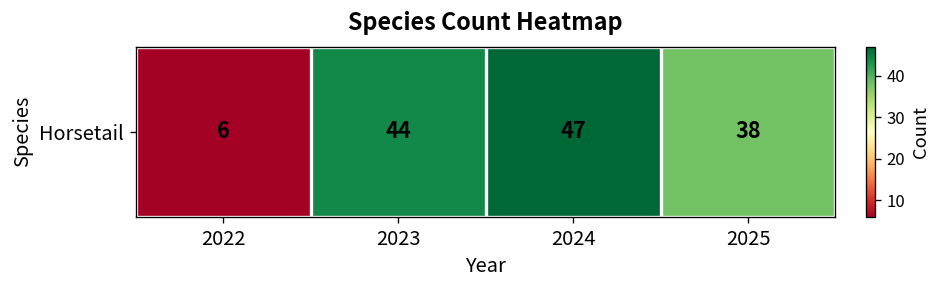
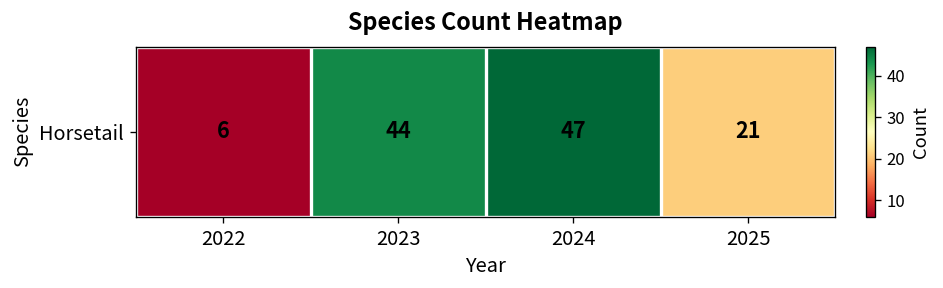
  {
    "Horsetail": {
      "2022": 6,
      "2023": 44,
      "2024": 47,
-     "2025": 38
+     "2025": 21
    }
  }
